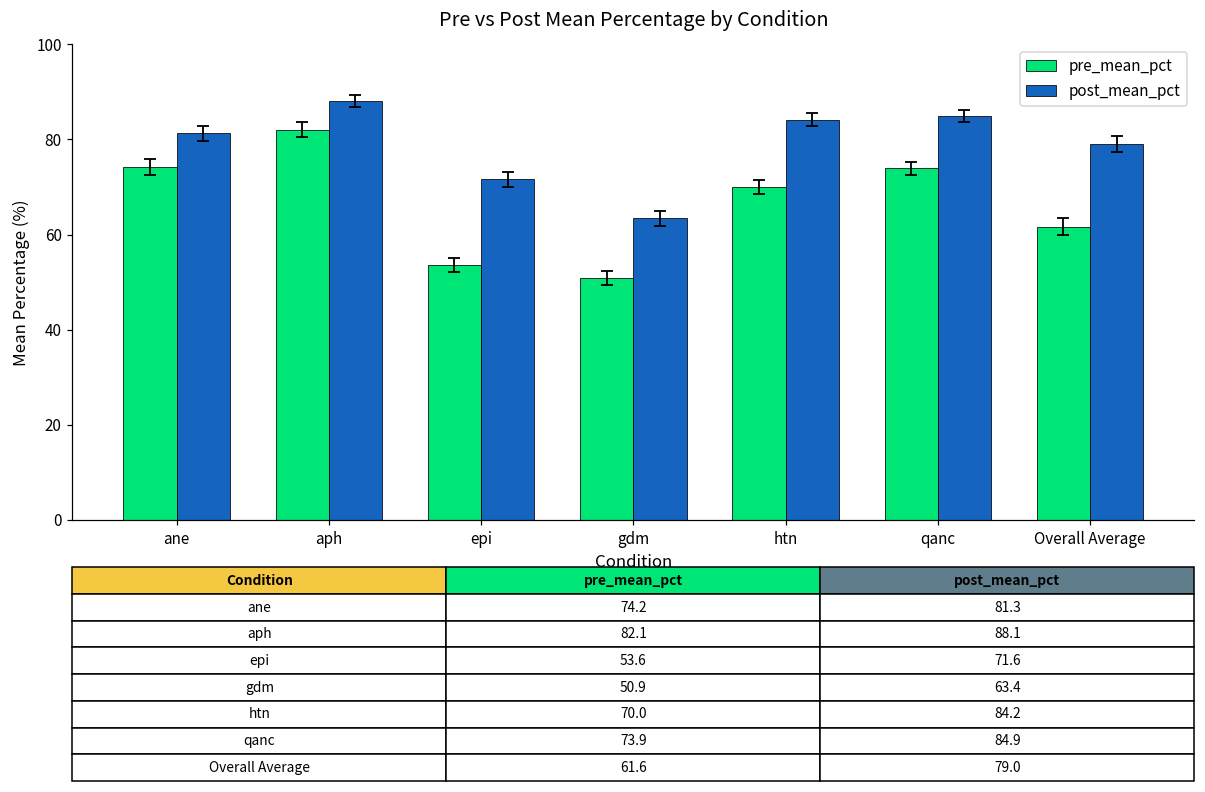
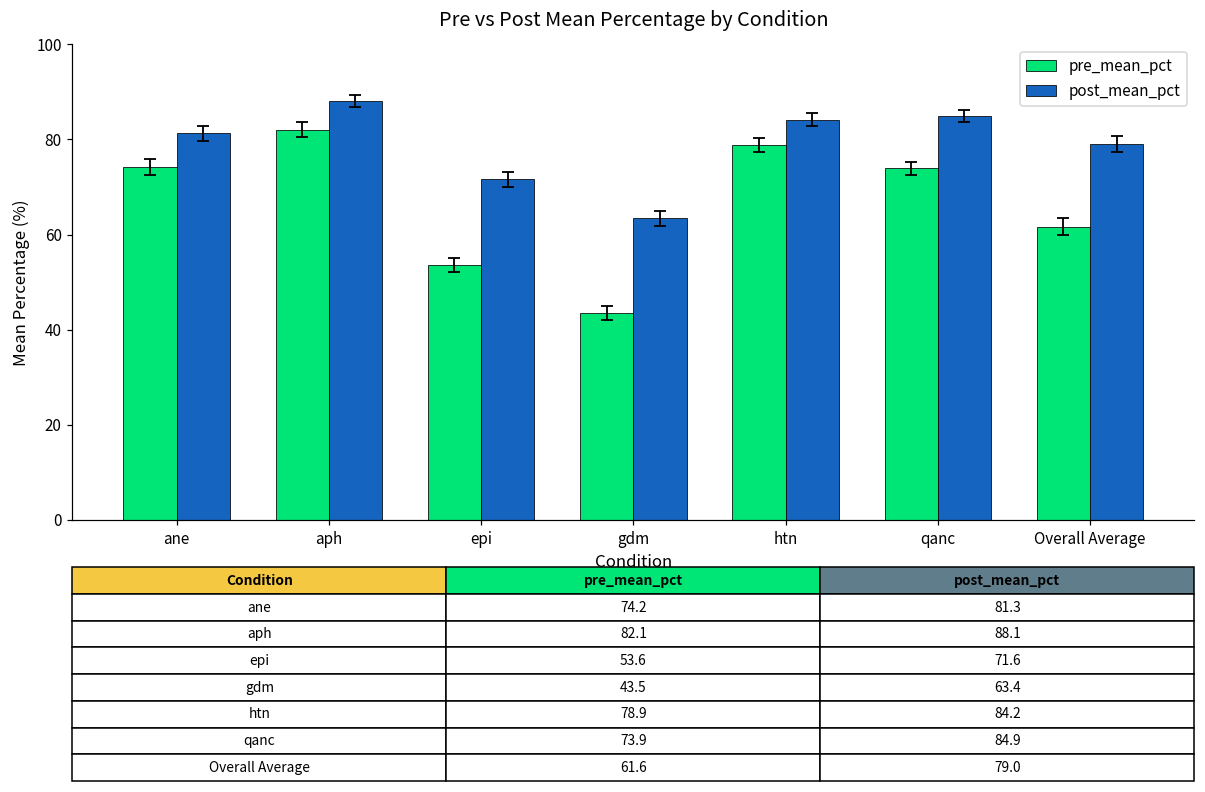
  {
    "pre_mean_pct": {
-     "gdm": 50.9,
-     "htn": 70.0
+     "gdm": 43.5,
+     "htn": 78.9
    }
  }
